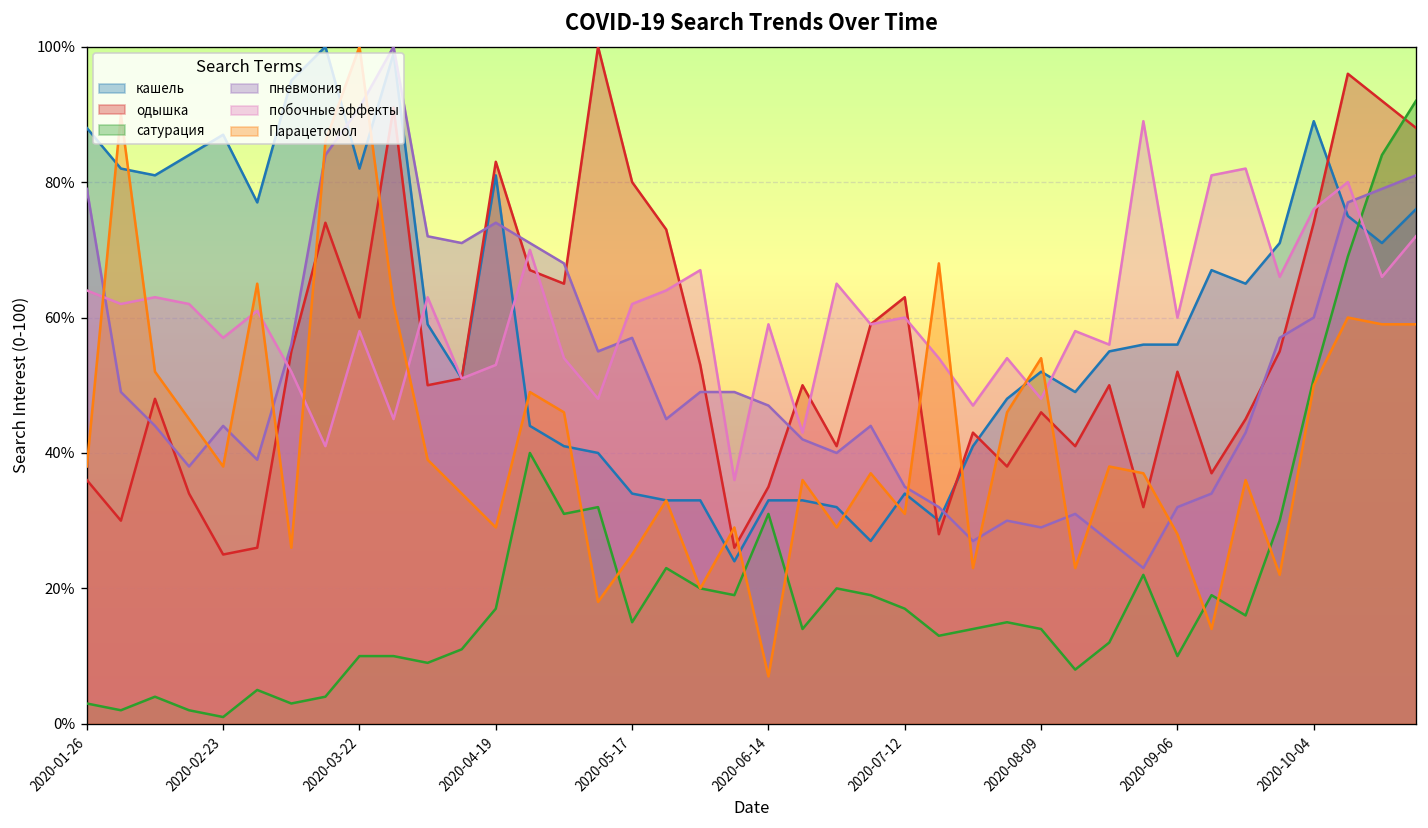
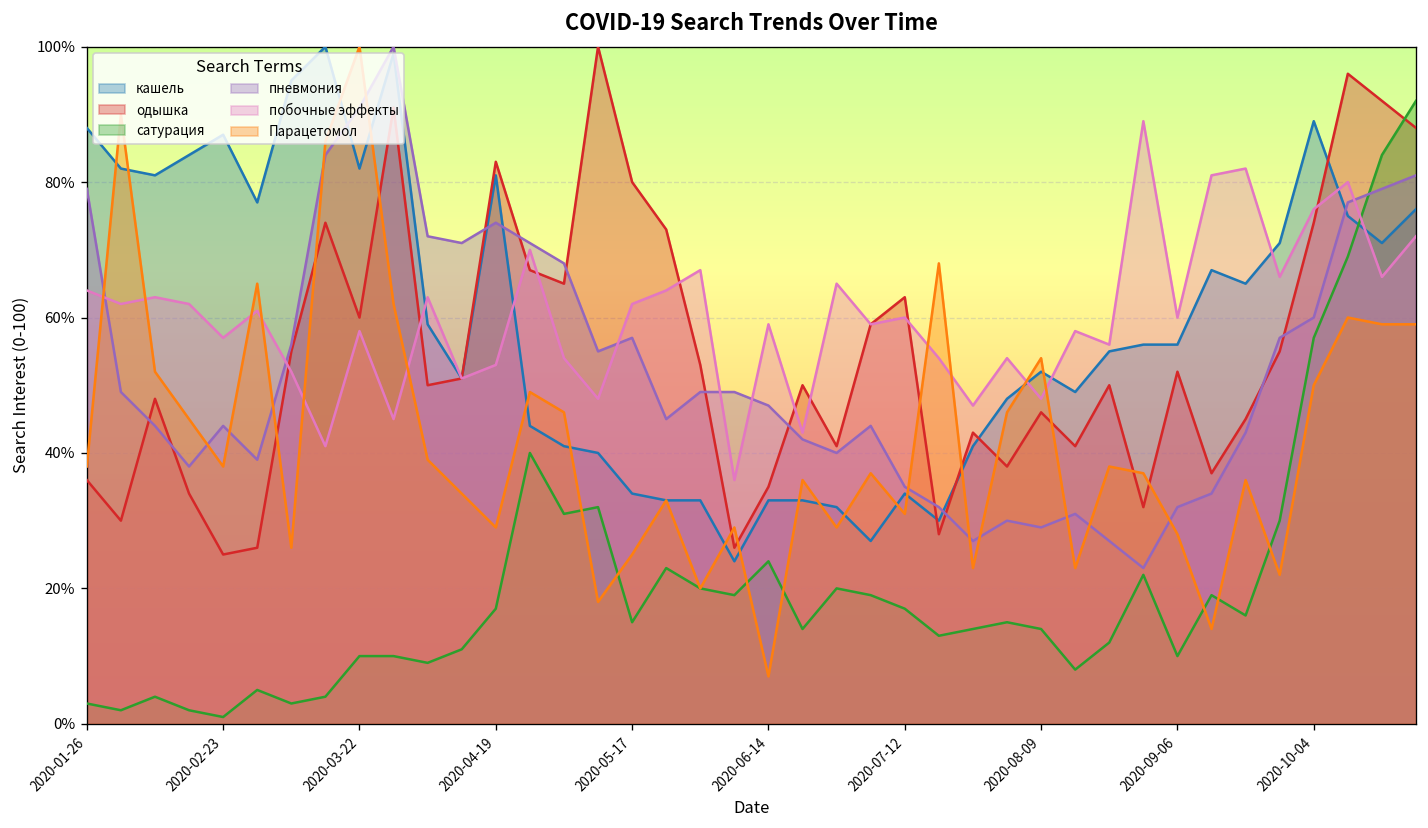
  {
    "кашель": {
      "2020-01-26": "88%",
      "2020-03-22": "82%",
      "2020-04-19": "81%",
      "2020-05-17": "34%",
      "2020-06-14": "33%",
      "2020-07-12": "34%",
      "2020-08-09": "52%",
      "2020-09-06": "56%",
      "2020-10-04": "89%"
    },
    "сатурация": {
      "2020-01-26": "3%",
      "2020-02-23": "1%",
      "2020-03-22": "10%",
      "2020-04-19": "17%",
      "2020-05-17": "15%",
-     "2020-06-14": "31%",
+     "2020-06-14": "24%",
      "2020-07-12": "17%",
      "2020-08-09": "14%",
      "2020-09-06": "10%",
-     "2020-10-04": "51%"
+     "2020-10-04": "57%"
    }
  }
